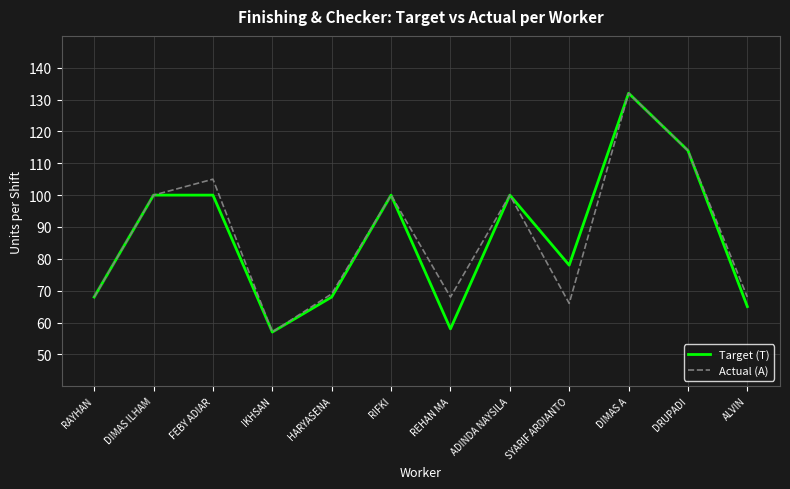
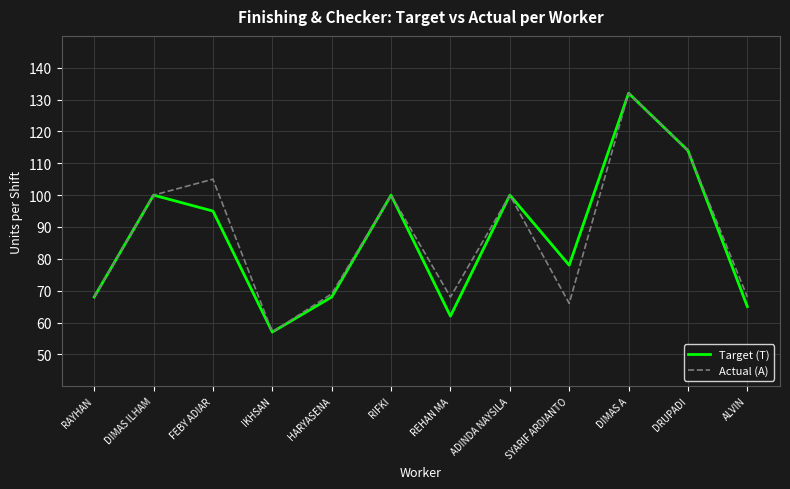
  {
    "Target (T)": {
-     "FEBY ADIAR": 100,
+     "FEBY ADIAR": 95,
      "HARYASENA": 68,
-     "REHAN MA": 58,
+     "REHAN MA": 62,
      "SYARIF ARDIANTO": 78,
      "ALVIN": 65
    },
    "Actual (A)": {
      "FEBY ADIAR": 105,
      "HARYASENA": 69,
      "REHAN MA": 68,
      "SYARIF ARDIANTO": 66,
      "ALVIN": 68
    }
  }
